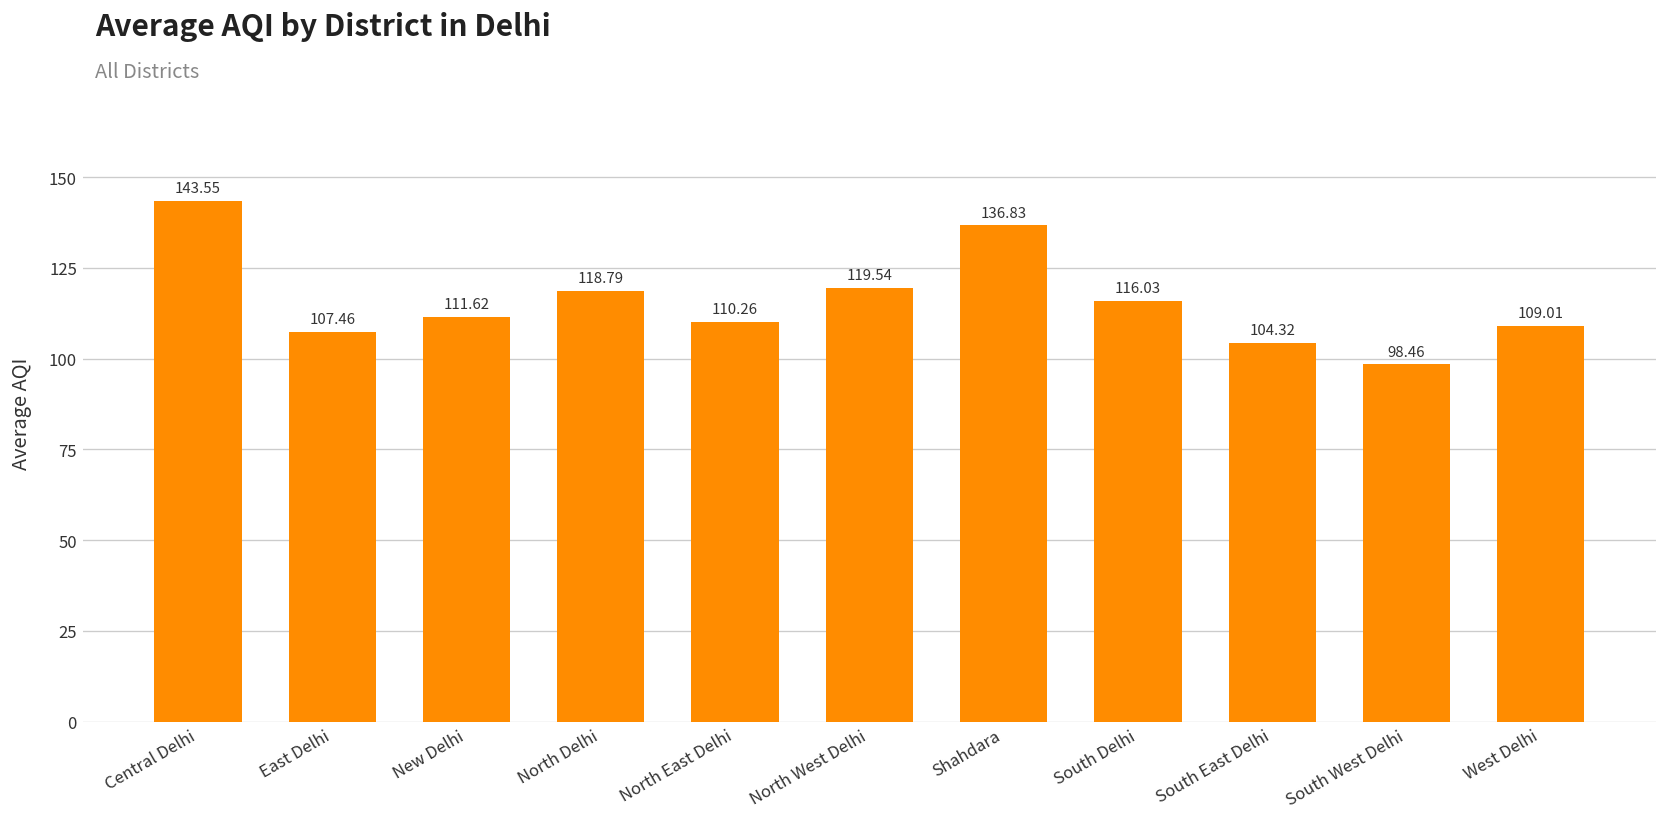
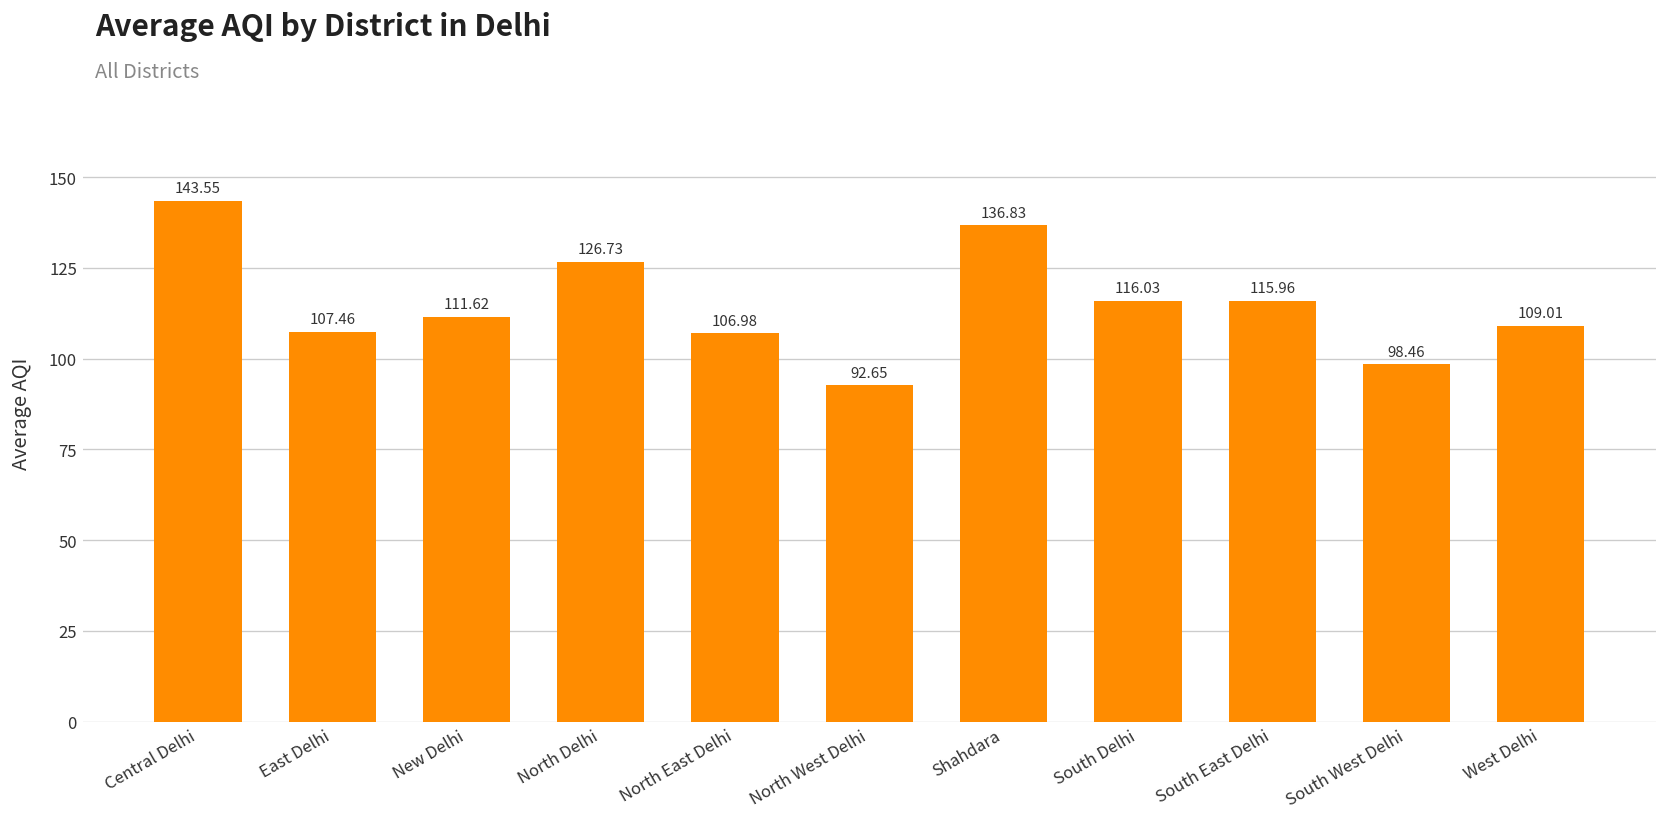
  {
    "Central Delhi": 143.55,
    "East Delhi": 107.46,
    "New Delhi": 111.62,
-   "North Delhi": 118.79,
-   "North East Delhi": 110.26,
-   "North West Delhi": 119.54,
+   "North Delhi": 126.73,
+   "North East Delhi": 106.98,
+   "North West Delhi": 92.65,
    "Shahdara": 136.83,
    "South Delhi": 116.03,
-   "South East Delhi": 104.32,
+   "South East Delhi": 115.96,
    "South West Delhi": 98.46,
    "West Delhi": 109.01
  }
